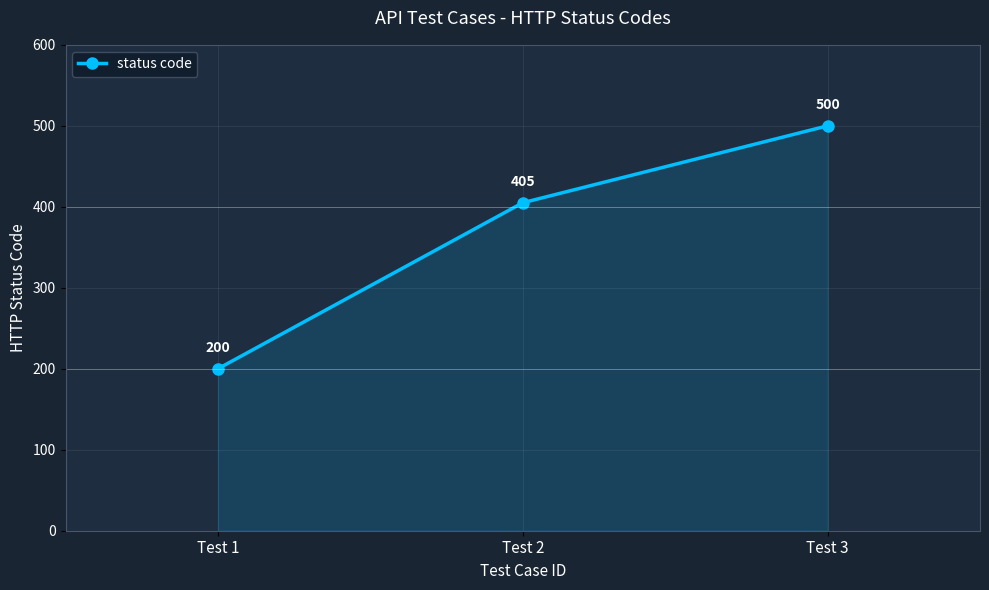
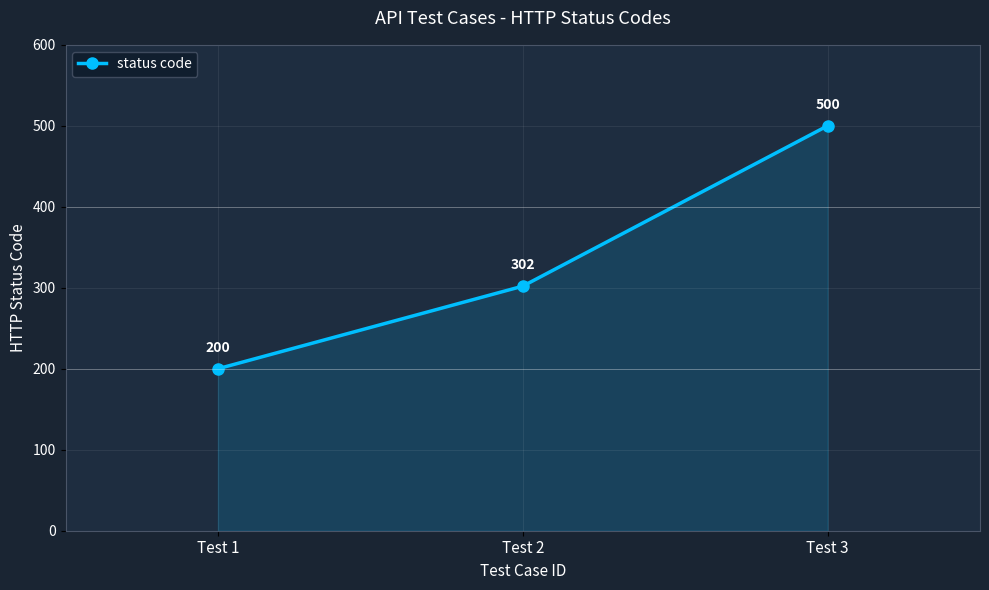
  {
    "Test 1": 200,
-   "Test 2": 405,
+   "Test 2": 302,
    "Test 3": 500
  }
